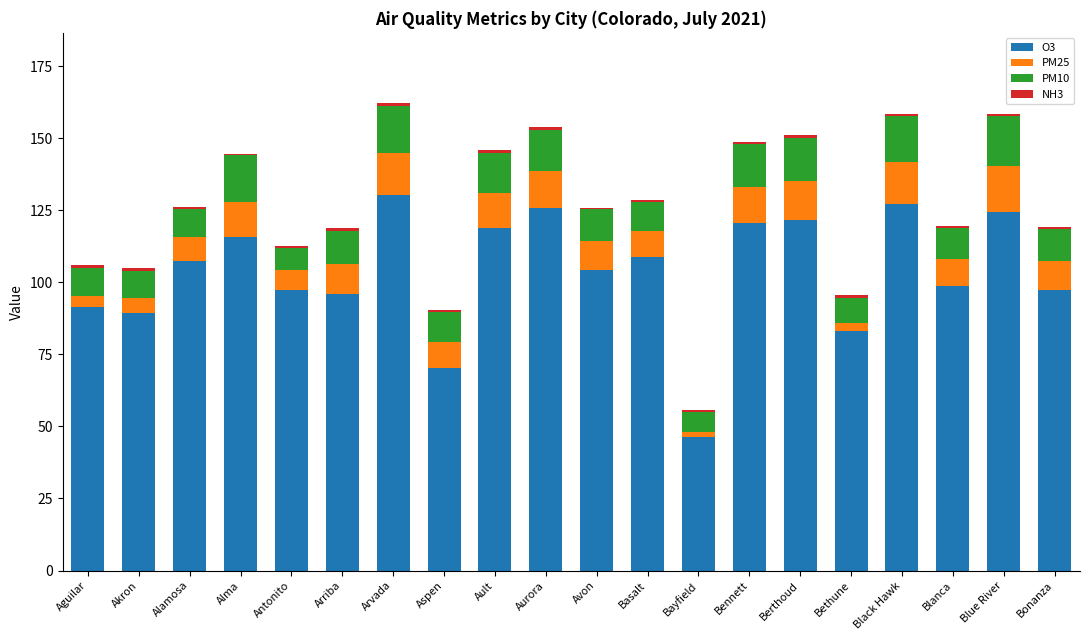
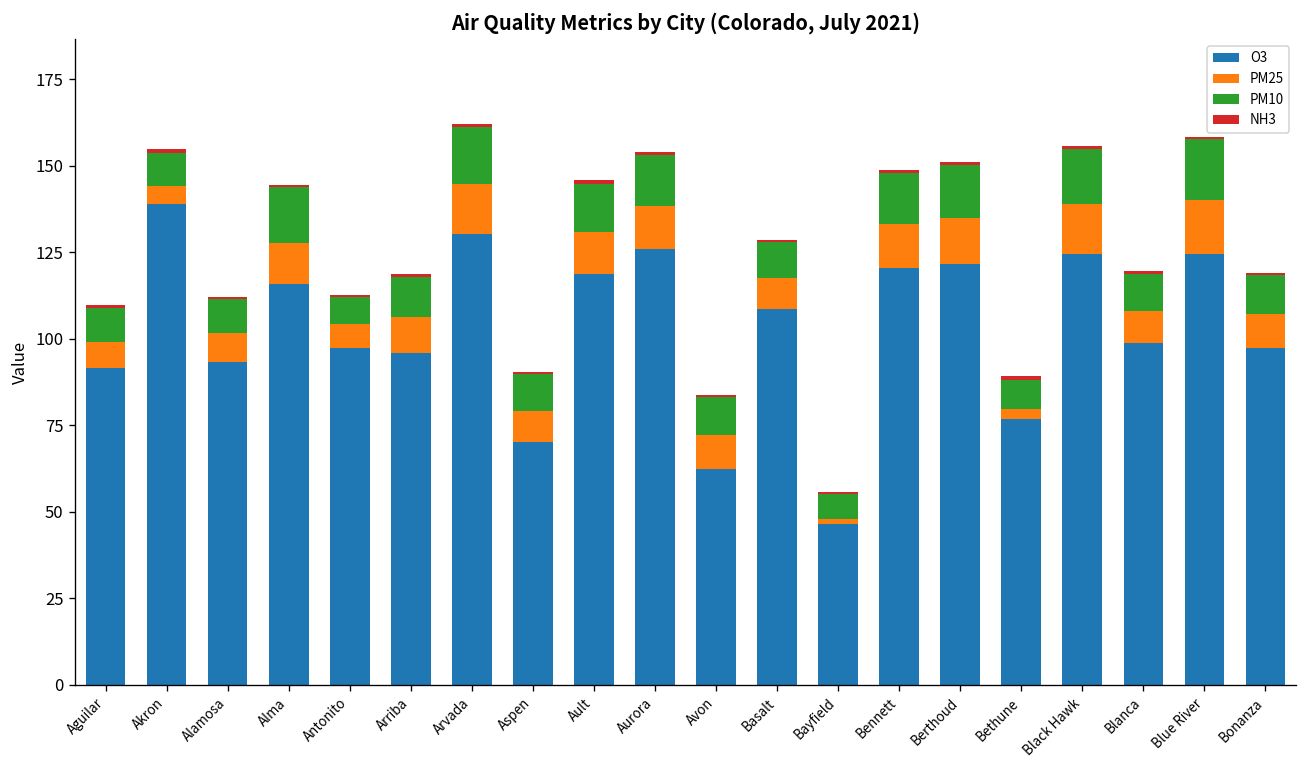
  {
    "O3": {
      "Aguilar": 92,
-     "Akron": 89,
-     "Alamosa": 107,
+     "Akron": 139,
+     "Alamosa": 93,
      "Alma": 116,
      "Antonito": 97,
      "Arriba": 96,
      "Arvada": 130,
      "Aspen": 70,
      "Ault": 119,
      "Aurora": 126,
-     "Avon": 104,
+     "Avon": 62,
      "Basalt": 109,
      "Bayfield": 46,
      "Bennett": 120,
      "Berthoud": 122,
-     "Bethune": 83,
-     "Black Hawk": 127,
+     "Bethune": 77,
+     "Black Hawk": 124,
      "Blanca": 99,
      "Blue River": 124,
      "Bonanza": 97
    },
    "PM25": {
-     "Aguilar": 4,
+     "Aguilar": 7,
      "Akron": 5,
      "Alamosa": 8,
      "Alma": 12,
      "Antonito": 7,
      "Arriba": 10,
      "Arvada": 15,
      "Aspen": 9,
      "Ault": 12,
      "Aurora": 13,
      "Avon": 10,
      "Basalt": 9,
      "Bayfield": 2,
      "Bennett": 13,
      "Berthoud": 13,
      "Bethune": 3,
      "Black Hawk": 14,
      "Blanca": 9,
      "Blue River": 16,
      "Bonanza": 10
    },
    "PM10": {
      "Aguilar": 10,
      "Akron": 10,
      "Alamosa": 10,
      "Alma": 16,
      "Antonito": 8,
      "Arriba": 12,
      "Arvada": 16,
      "Aspen": 10,
      "Ault": 14,
      "Aurora": 15,
      "Avon": 11,
      "Basalt": 10,
      "Bayfield": 7,
      "Bennett": 15,
      "Berthoud": 15,
      "Bethune": 8,
      "Black Hawk": 16,
      "Blanca": 11,
      "Blue River": 17,
      "Bonanza": 11
    },
    "NH3": {
      "Aguilar": 1,
      "Akron": 1,
      "Arriba": 1,
      "Arvada": 1,
      "Ault": 1,
      "Aurora": 1,
      "Bennett": 1,
      "Berthoud": 1,
      "Bethune": 1
    }
  }
